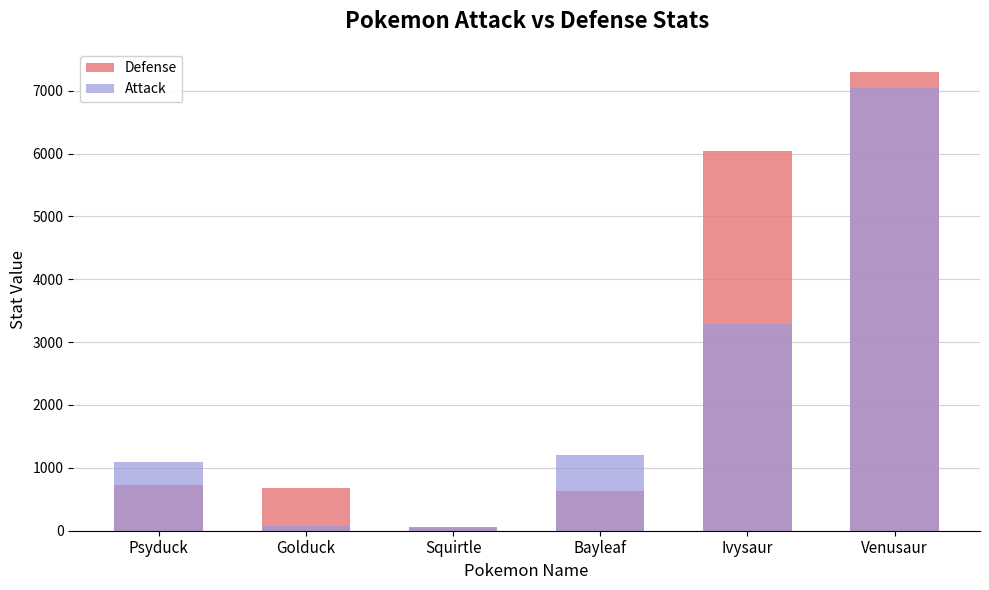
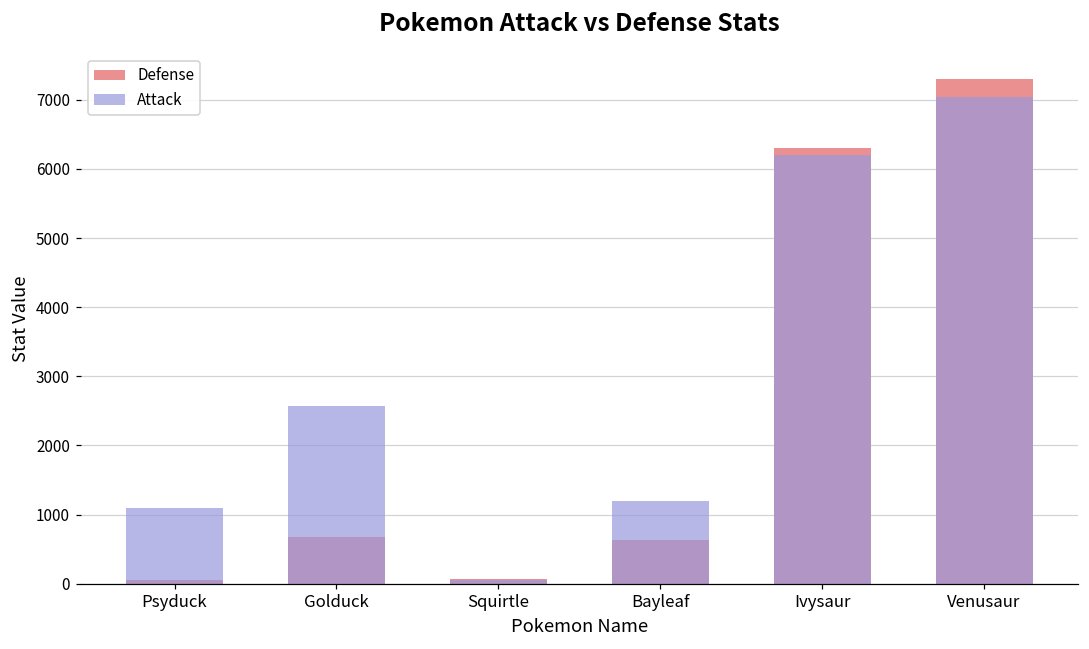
  {
    "Defense": {
-     "Psyduck": 700,
+     "Psyduck": 0,
      "Squirtle": 100,
-     "Ivysaur": 6000,
+     "Ivysaur": 6300,
      "Venusaur": 7300
    },
    "Attack": {
      "Psyduck": 1100,
-     "Golduck": 100,
+     "Golduck": 2600,
      "Squirtle": 0,
      "Bayleaf": 1200,
-     "Ivysaur": 3300
+     "Ivysaur": 6200
    }
  }
